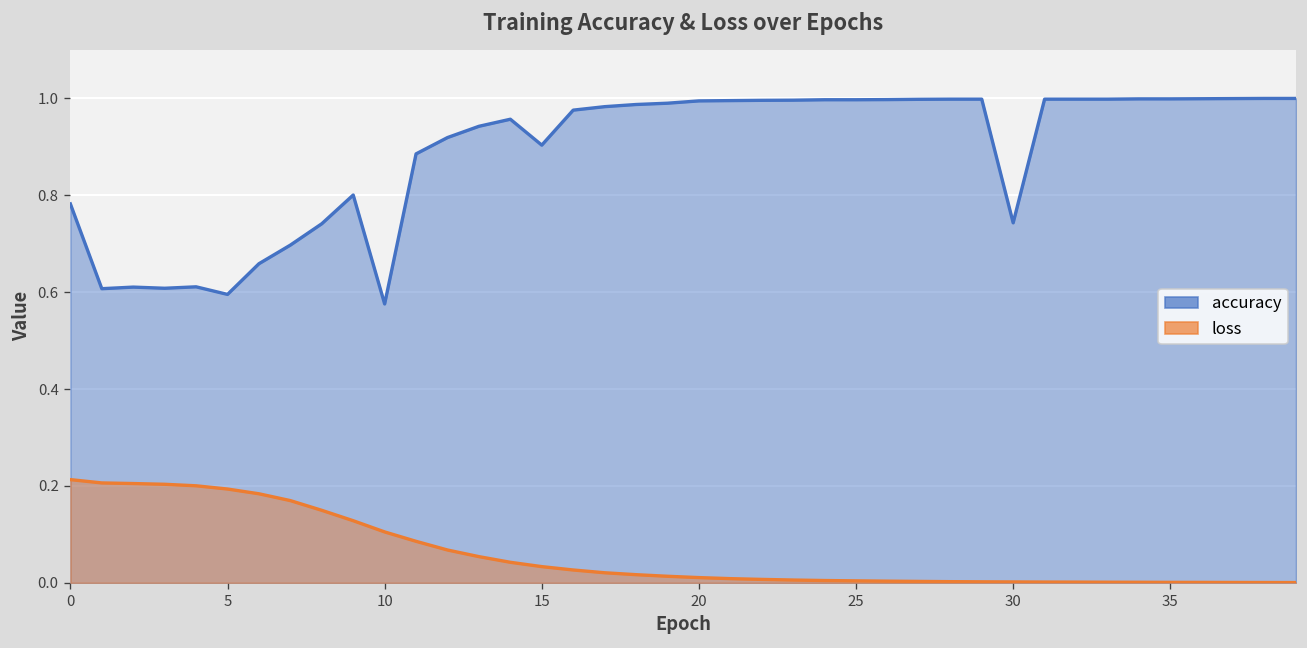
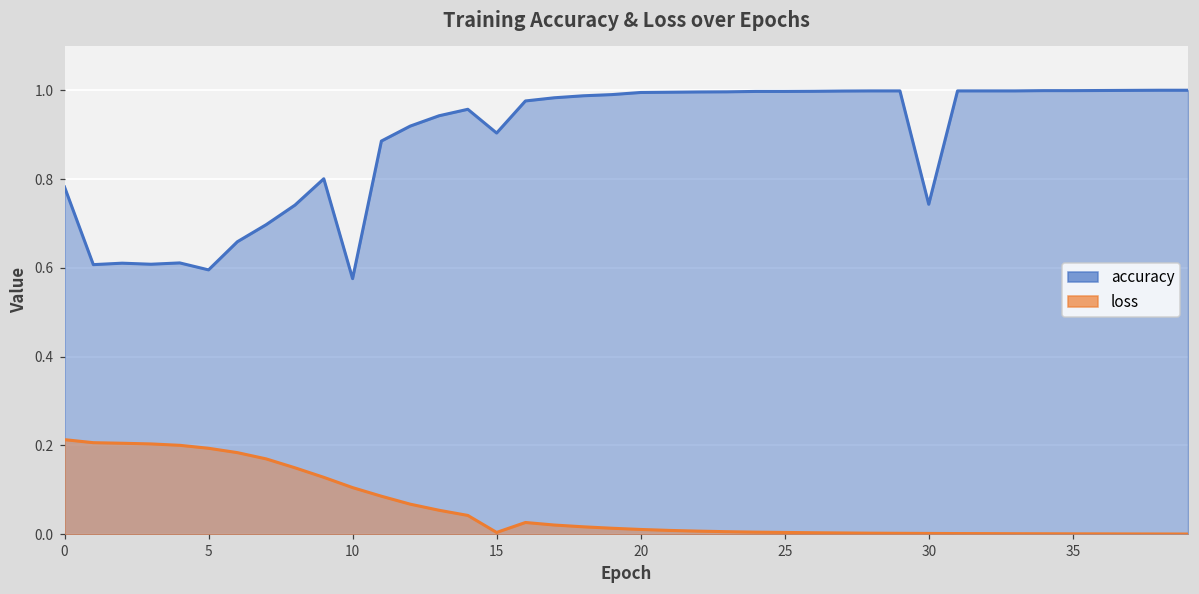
  {
    "accuracy": {
      "0": 0.78,
      "5": 0.60,
      "10": 0.58,
      "15": 0.90,
      "20": 0.99,
      "25": 1.00,
      "30": 0.74,
      "35": 1.00
    },
    "loss": {
      "0": 0.21,
      "5": 0.19,
      "10": 0.11,
-     "15": 0.03,
+     "15": 0.00,
      "20": 0.01,
      "25": 0.00,
      "30": 0.00,
      "35": 0.00
    }
  }
